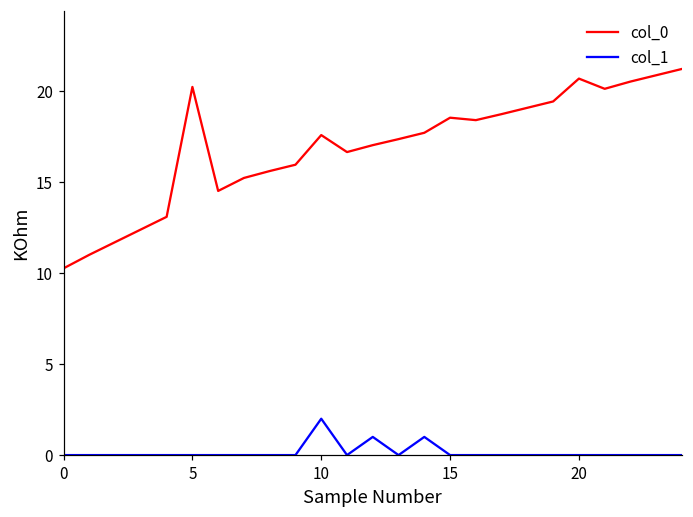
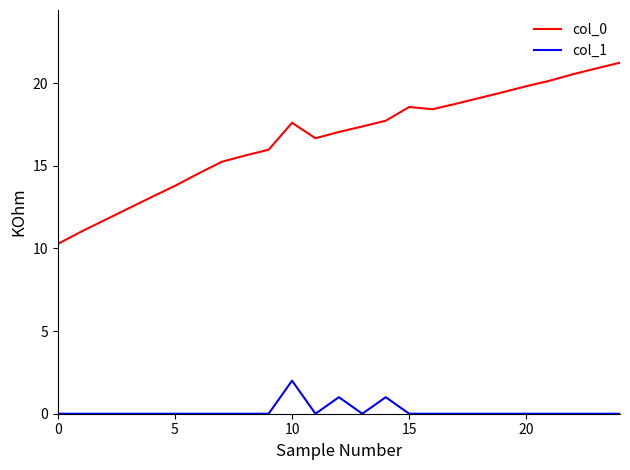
  {
    "col_0": {
      "0": 10.3,
-     "5": 20.2,
+     "5": 13.8,
      "10": 17.6,
      "15": 18.6,
-     "20": 20.7
+     "20": 19.8
    },
    "col_1": {
      "0": 0.0,
      "5": 0.0,
      "10": 2.0,
      "15": 0.0,
      "20": 0.0
    }
  }
